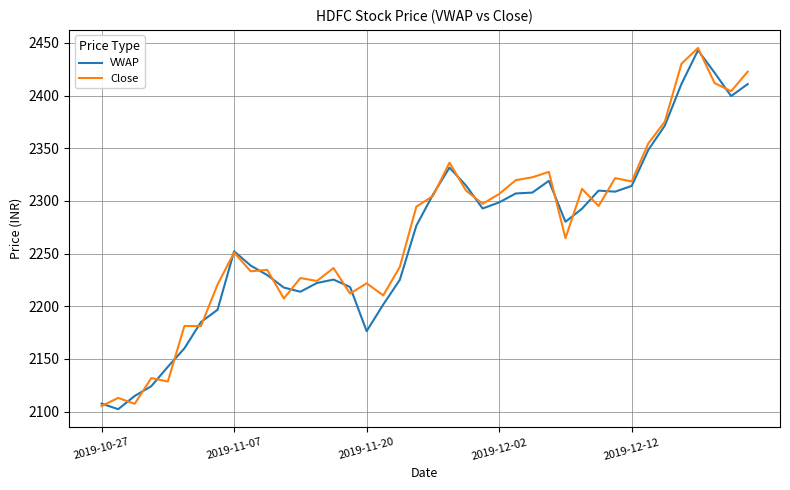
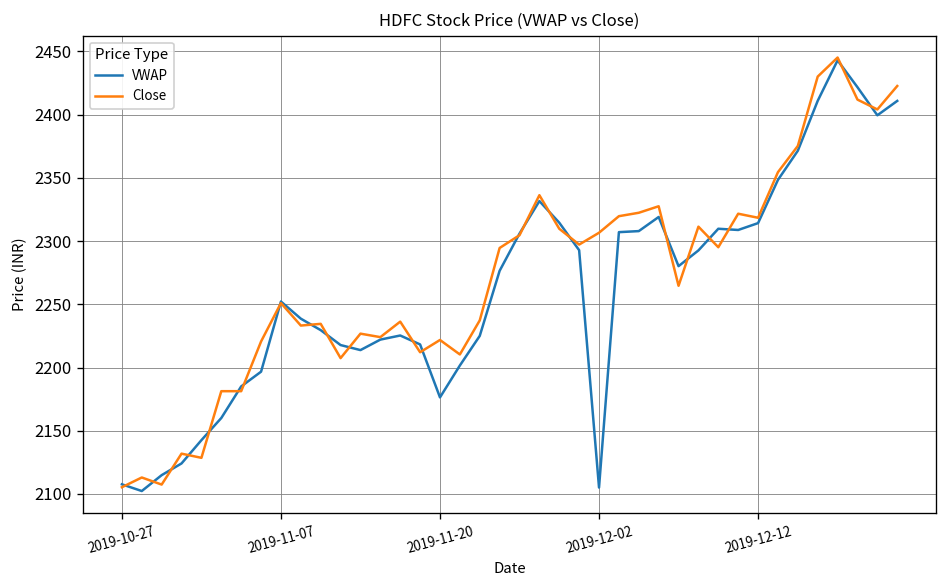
  {
    "VWAP": {
      "2019-11-20": 2176,
-     "2019-12-02": 2299,
+     "2019-12-02": 2105,
      "2019-12-12": 2314
    },
    "Close": {
      "2019-11-20": 2222,
      "2019-12-02": 2307,
      "2019-12-12": 2318
    }
  }
